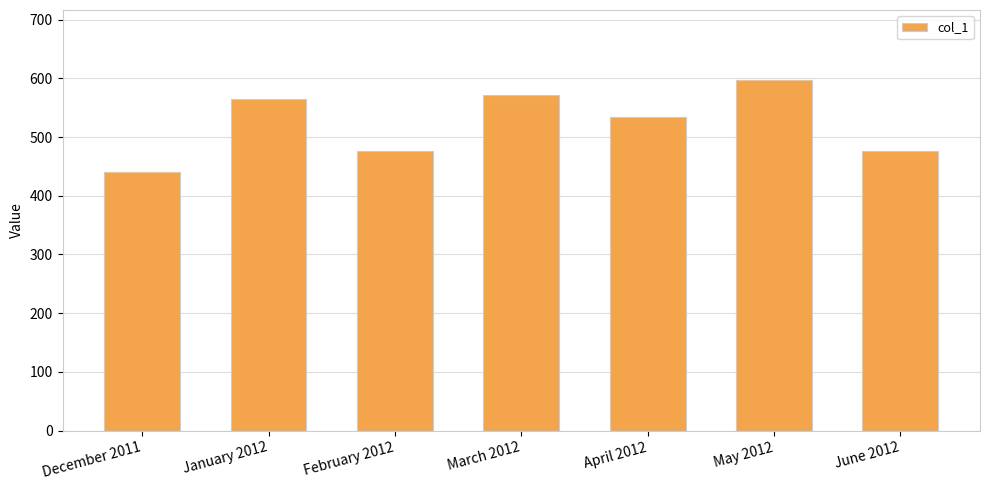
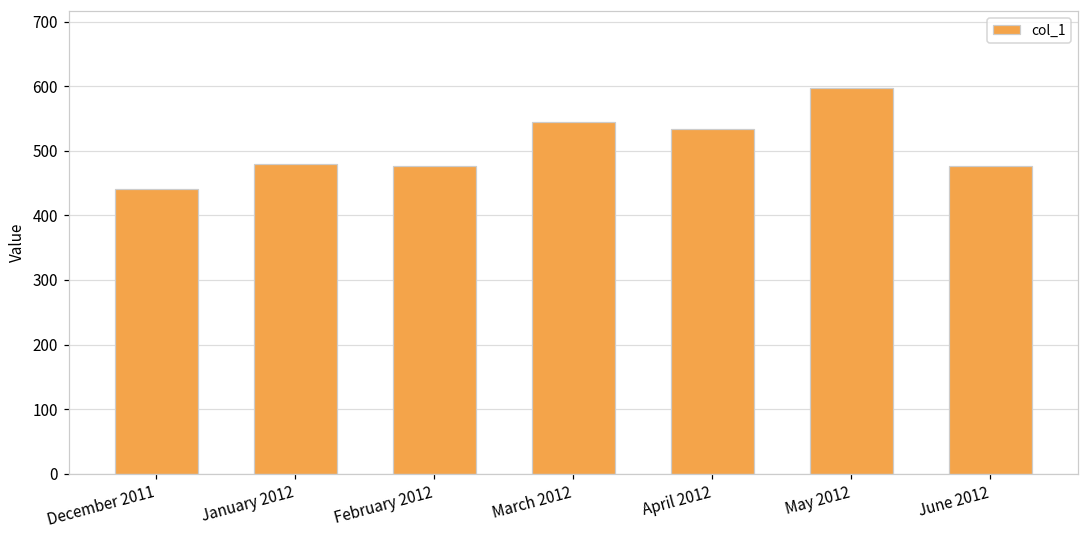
  {
    "December 2011": 440,
-   "January 2012": 560,
+   "January 2012": 480,
    "February 2012": 480,
-   "March 2012": 570,
+   "March 2012": 540,
    "April 2012": 530,
    "May 2012": 600,
    "June 2012": 480
  }
